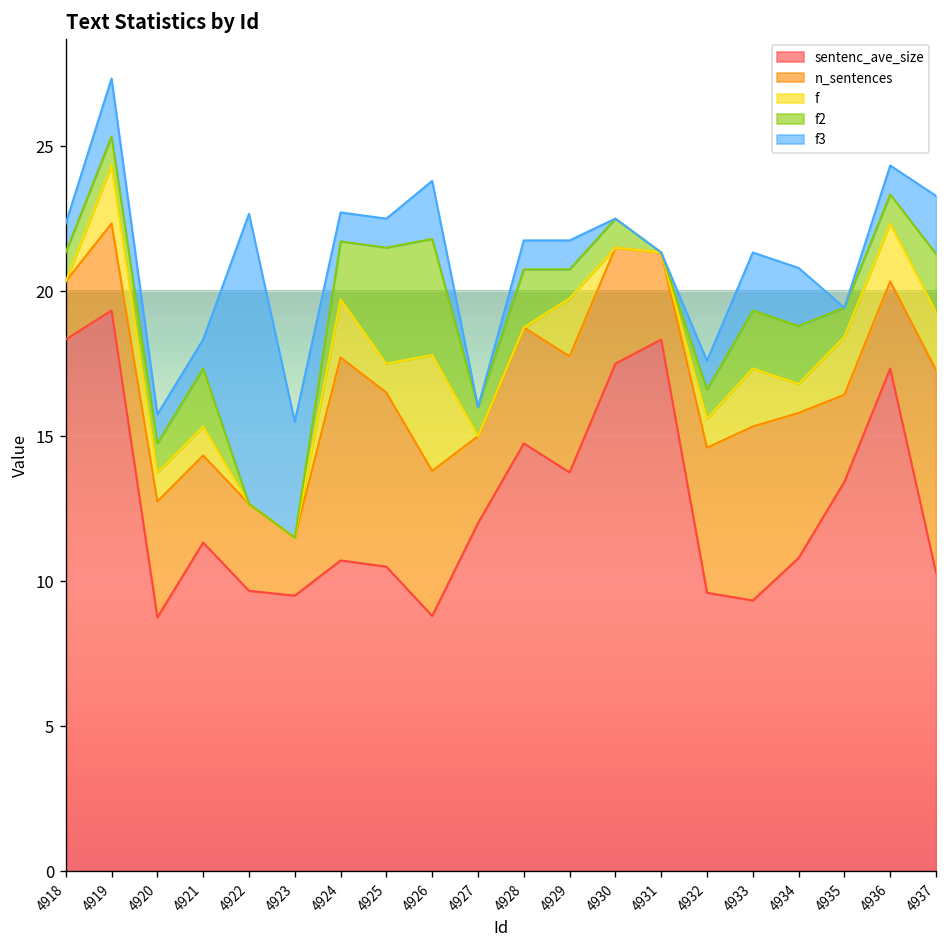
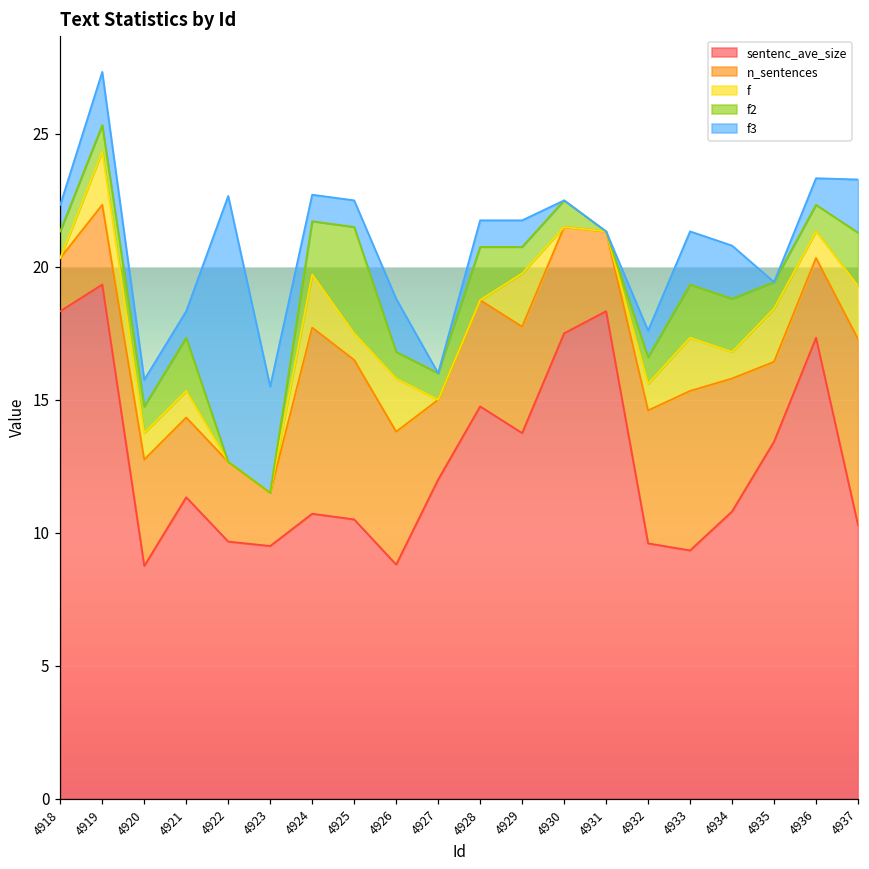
  {
    "sentenc_ave_size": {
      "4918": 18.3,
      "4919": 19.3,
      "4920": 8.8,
      "4921": 11.3,
      "4922": 9.7,
      "4923": 9.5,
      "4924": 10.7,
      "4925": 10.5,
      "4926": 8.8,
      "4927": 12,
      "4928": 14.8,
      "4929": 13.8,
      "4930": 17.5,
      "4931": 18.3,
      "4932": 9.6,
      "4933": 9.3,
      "4934": 10.8,
      "4935": 13.4,
      "4936": 17.3,
      "4937": 10.3
    },
    "n_sentences": {
      "4919": 3,
      "4920": 4,
      "4921": 3,
      "4924": 7,
      "4925": 6,
      "4926": 5,
      "4929": 4,
      "4932": 5,
      "4933": 6,
      "4934": 5,
      "4935": 3,
      "4936": 3,
      "4937": 7
    },
    "f": {
      "4919": 2,
      "4920": 1,
      "4921": 1,
      "4924": 2,
      "4925": 1,
-     "4926": 4,
+     "4926": 2,
      "4929": 2,
      "4932": 1,
      "4933": 2,
      "4934": 1,
      "4935": 2,
-     "4936": 2,
+     "4936": 1,
      "4937": 2
    },
    "f2": {
      "4918": 1,
      "4919": 1,
      "4920": 1,
      "4921": 2,
      "4924": 2,
      "4925": 4,
-     "4926": 4,
+     "4926": 1,
      "4928": 2,
      "4929": 1,
      "4932": 1,
      "4933": 2,
      "4934": 2,
      "4936": 1,
      "4937": 2
    },
    "f3": {
      "4918": 1,
      "4919": 2,
      "4920": 1,
      "4921": 1,
      "4922": 10,
      "4923": 4,
      "4924": 1,
      "4925": 1,
      "4926": 2,
      "4928": 1,
      "4929": 1,
      "4932": 1,
      "4933": 2,
      "4934": 2,
      "4936": 1,
      "4937": 2
    }
  }
